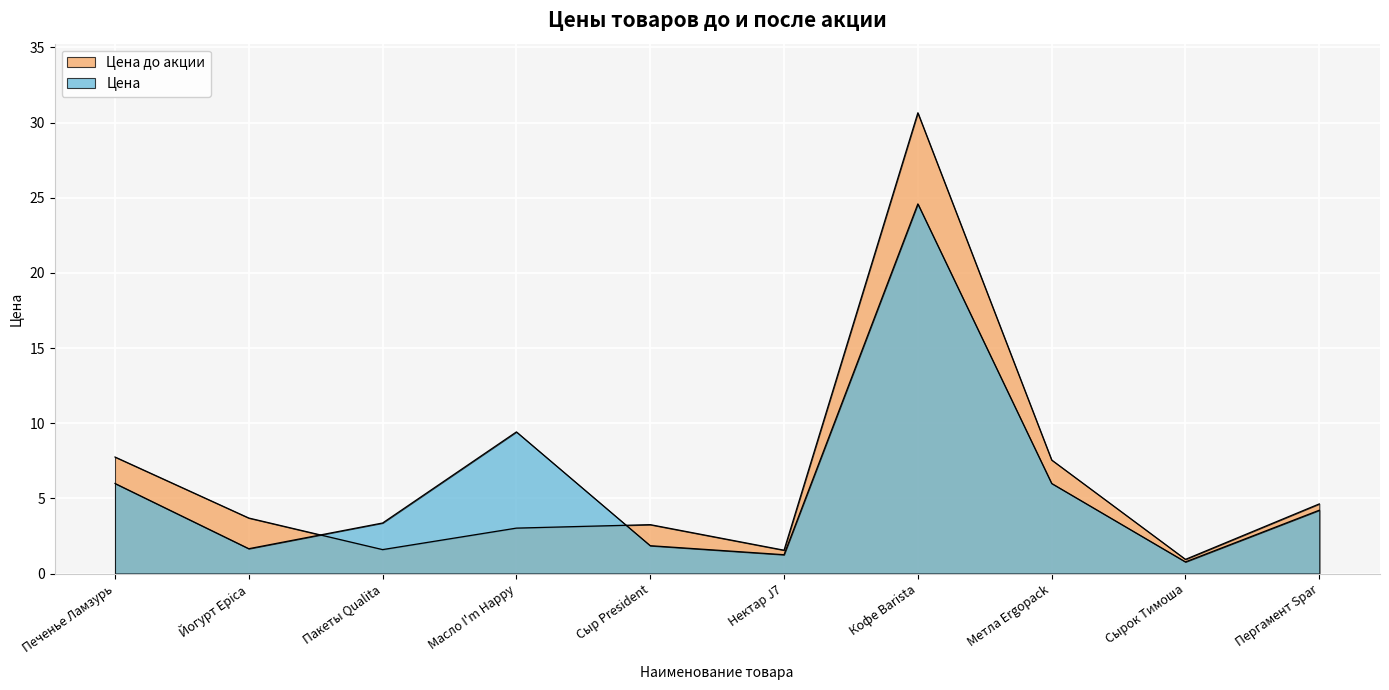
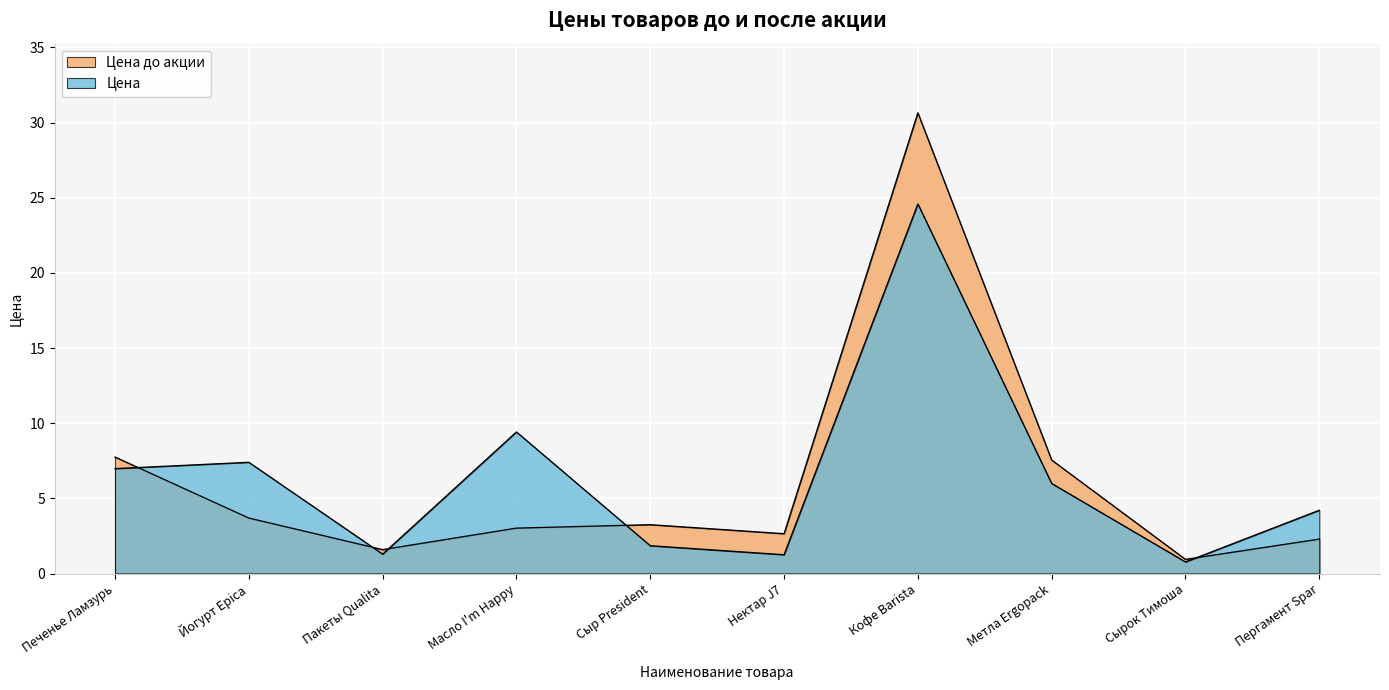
  {
    "Цена до акции": {
      "Печенье Ламзурь": 7.8,
      "Йогурт Epica": 3.7,
      "Пакеты Qualita": 1.6,
      "Масло I'm Happy": 3.0,
      "Сыр President": 3.3,
-     "Нектар J7": 1.6,
+     "Нектар J7": 2.7,
      "Кофе Barista": 30.7,
      "Метла Ergopack": 7.6,
-     "Пергамент Spar": 4.6
+     "Пергамент Spar": 2.3
    },
    "Цена": {
-     "Печенье Ламзурь": 6.0,
-     "Йогурт Epica": 1.7,
-     "Пакеты Qualita": 3.4,
+     "Печенье Ламзурь": 7.0,
+     "Йогурт Epica": 7.4,
+     "Пакеты Qualita": 1.3,
      "Масло I'm Happy": 9.4,
      "Сыр President": 1.9,
      "Нектар J7": 1.3,
      "Кофе Barista": 24.6,
      "Метла Ergopack": 6.0,
      "Пергамент Spar": 4.2
    }
  }
